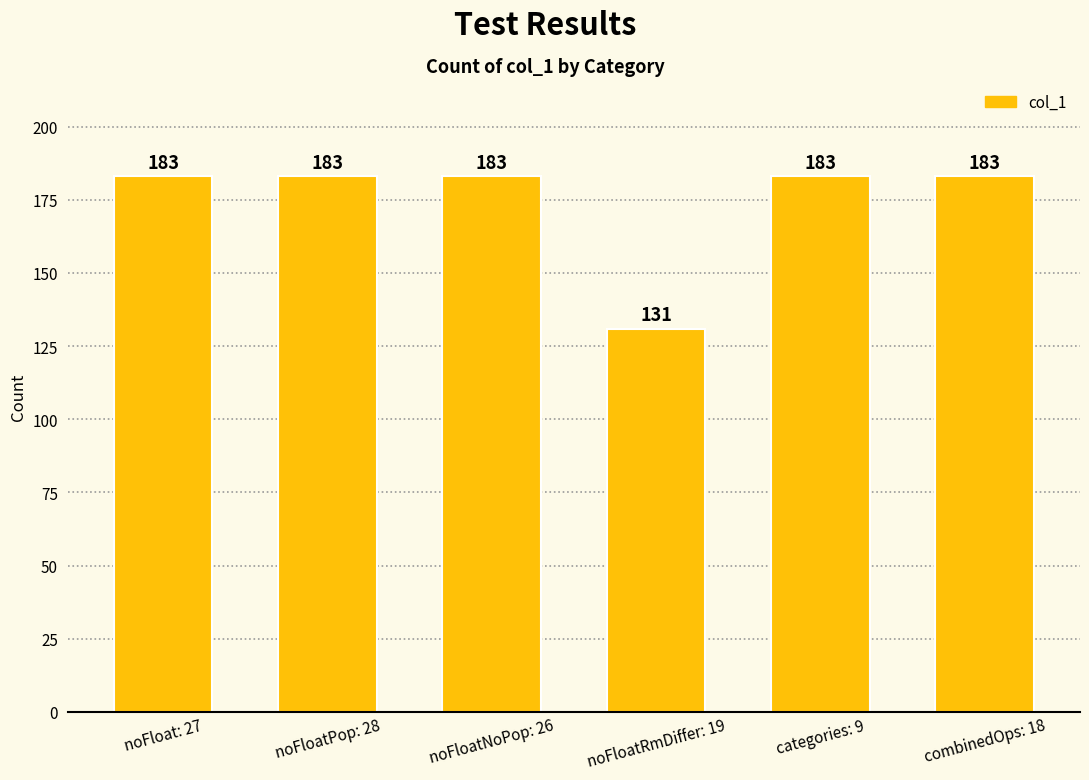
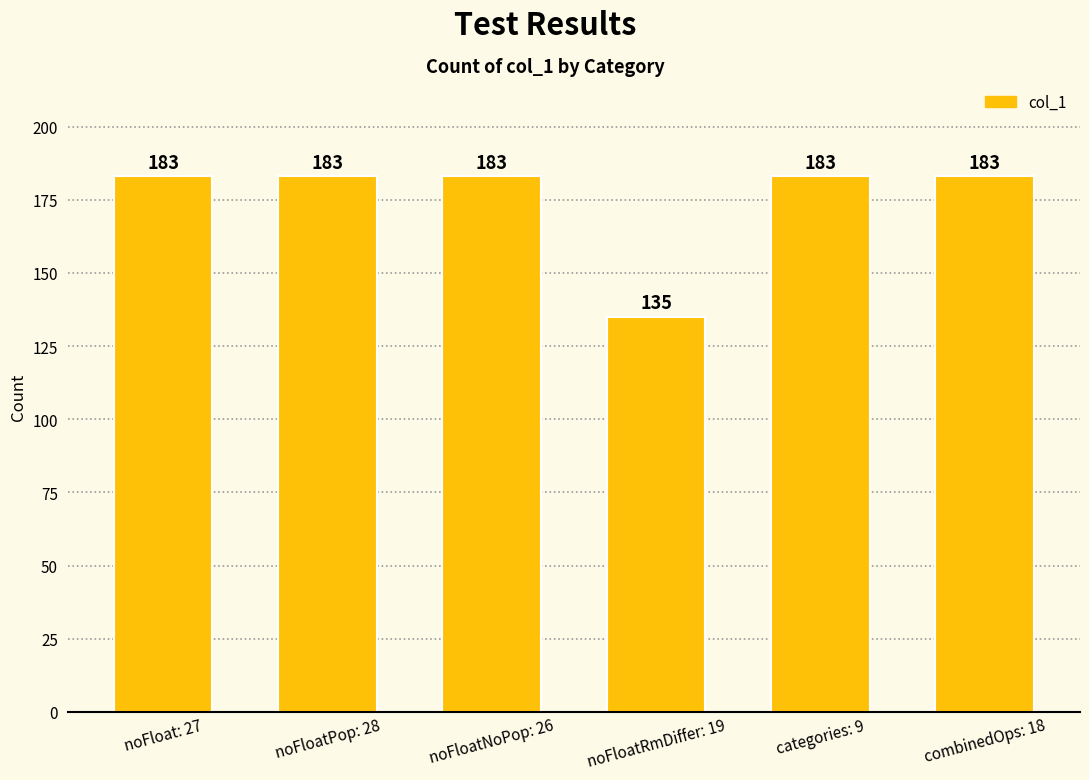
  {
    "noFloat: 27": 183,
    "noFloatPop: 28": 183,
    "noFloatNoPop: 26": 183,
-   "noFloatRmDiffer: 19": 131,
+   "noFloatRmDiffer: 19": 135,
    "categories: 9": 183,
    "combinedOps: 18": 183
  }
